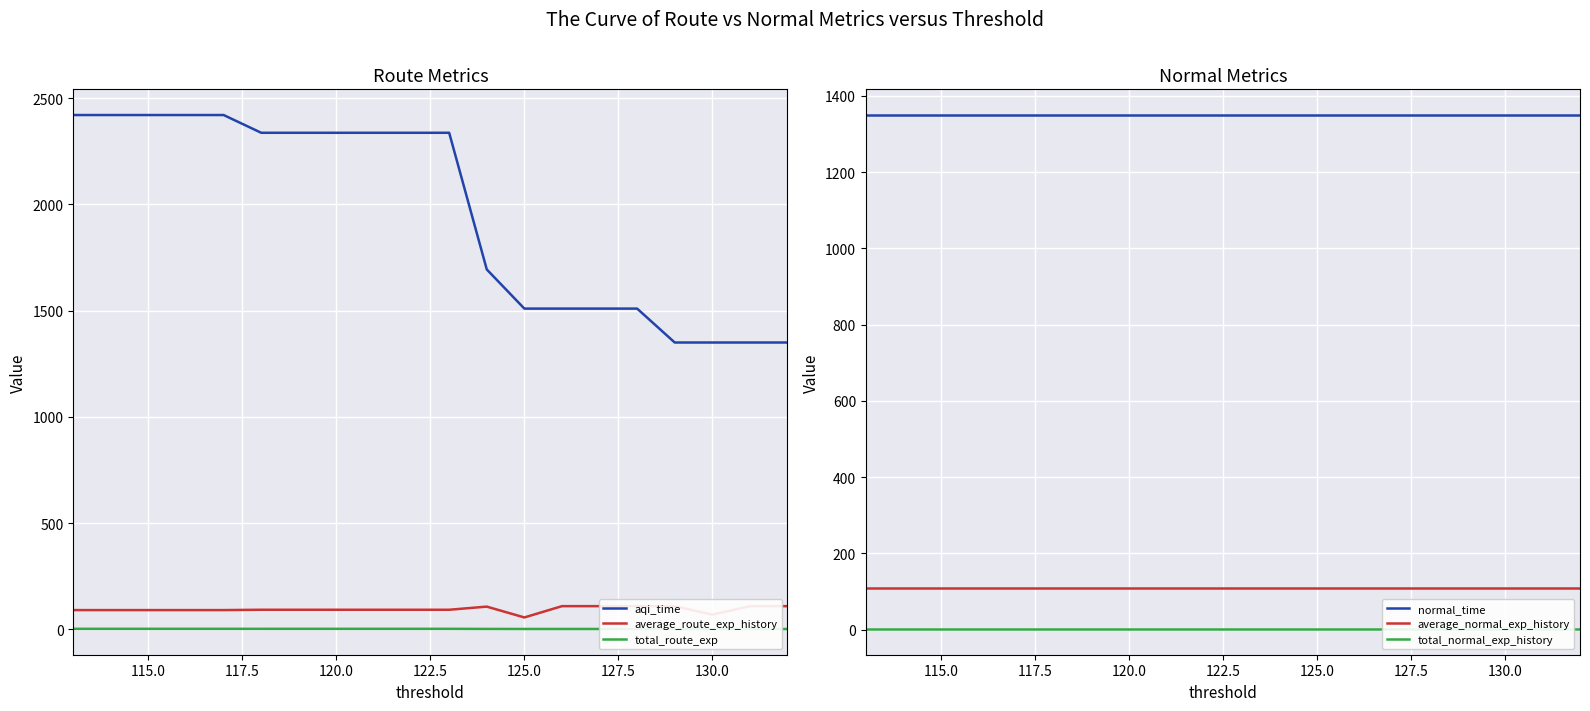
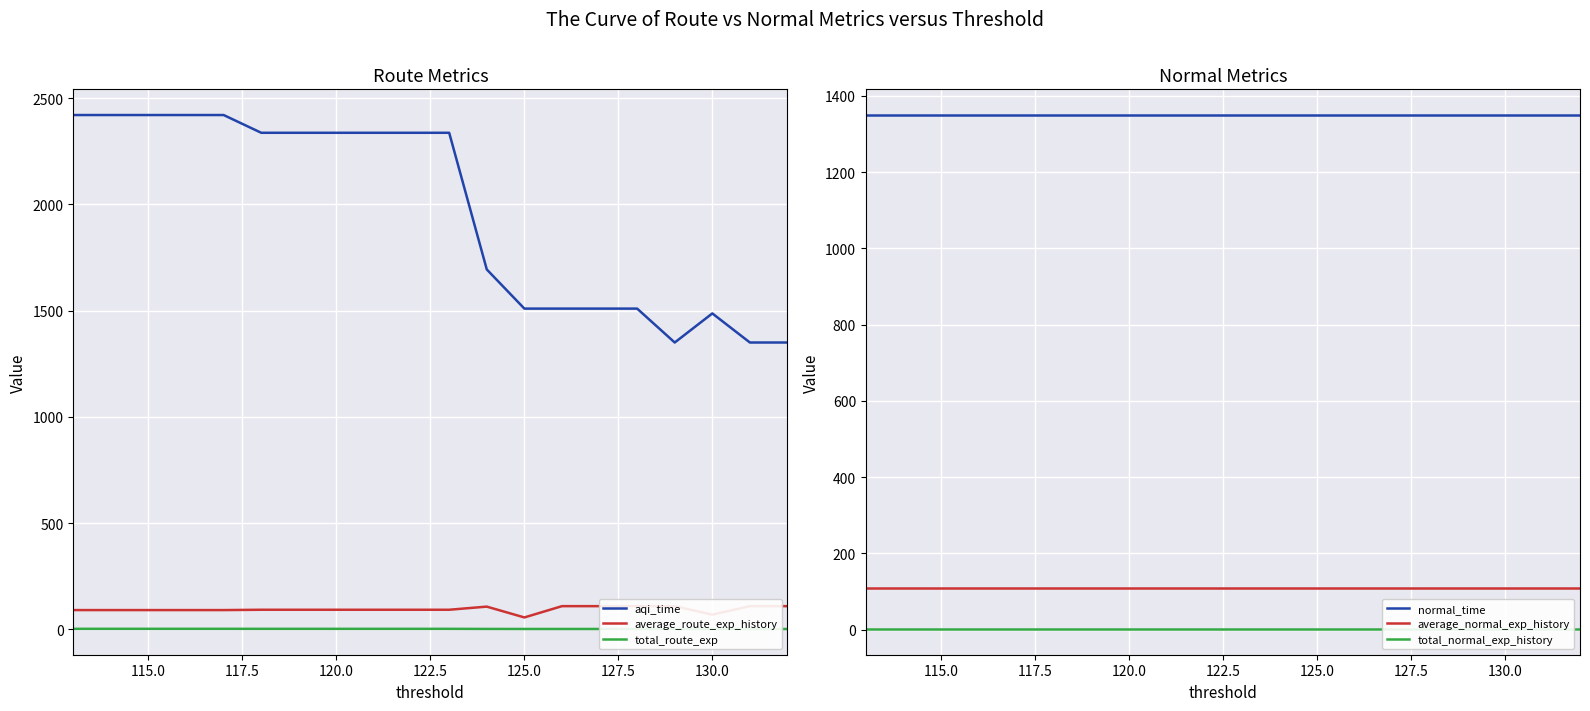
  {
    "Route Metrics": {
      "aqi_time": {
        "115.0": 2420,
        "120.0": 2340,
        "125.0": 1510,
-       "130.0": 1350
+       "130.0": 1490
      },
      "average_route_exp_history": {
        "115.0": 90,
        "120.0": 90,
        "125.0": 60
      },
      "total_route_exp": {
        "115.0": 0,
        "120.0": 0,
        "125.0": 0
      }
    },
    "Normal Metrics": {
      "normal_time": {
        "115.0": 1350,
        "120.0": 1350,
        "125.0": 1350,
        "130.0": 1350
      },
      "average_normal_exp_history": {
        "115.0": 110,
        "120.0": 110,
        "125.0": 110,
        "130.0": 110
      },
      "total_normal_exp_history": {
        "115.0": 0,
        "120.0": 0,
        "125.0": 0
      }
    }
  }
